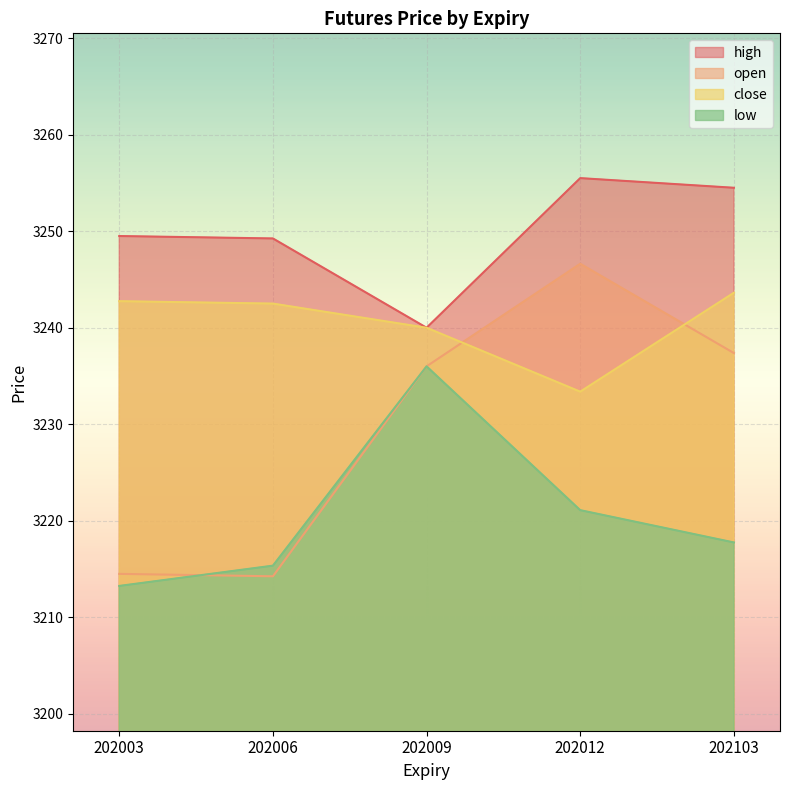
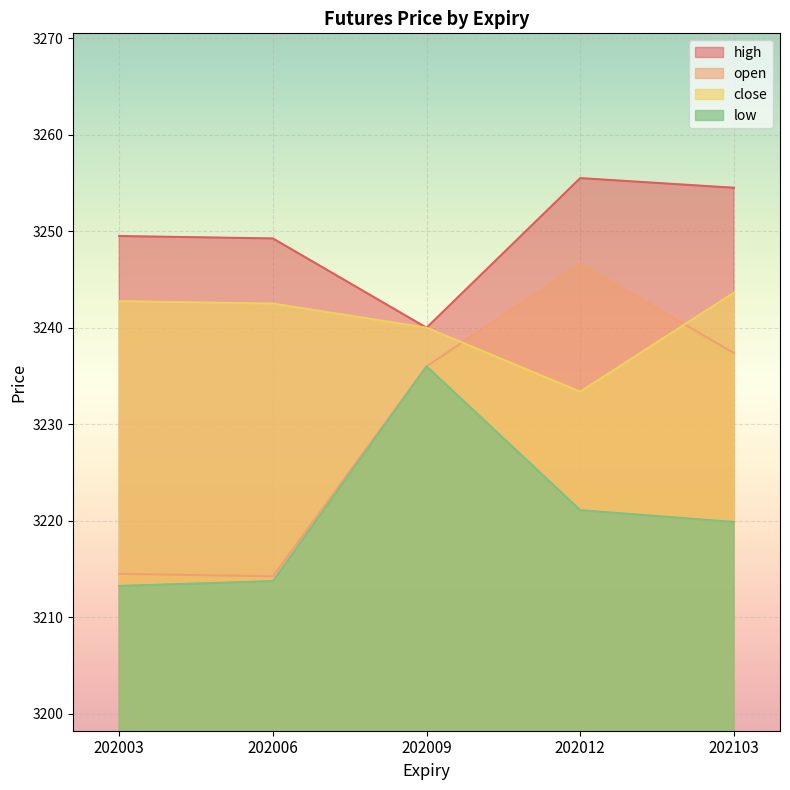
  {
    "low": {
      "202003": 3213,
-     "202006": 3215,
+     "202006": 3214,
      "202012": 3221,
-     "202103": 3218
+     "202103": 3220
    }
  }
